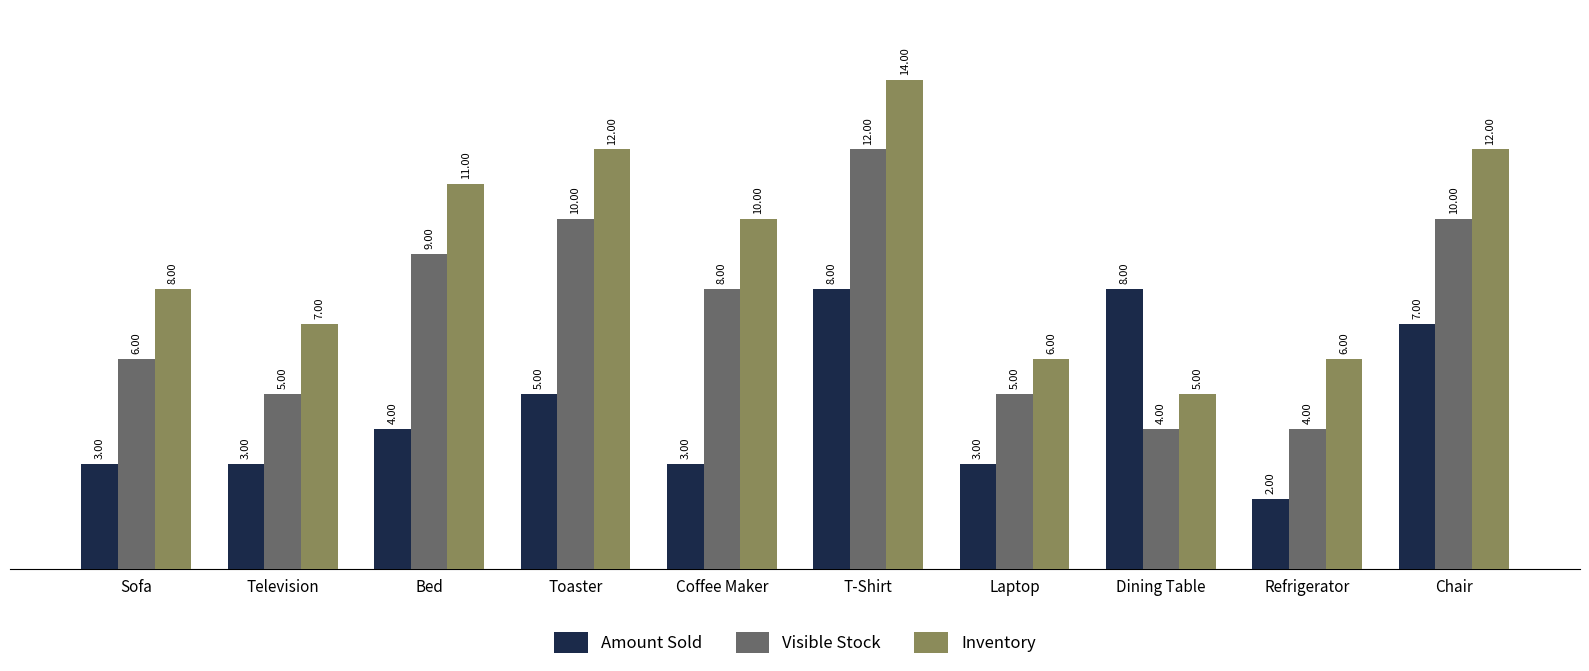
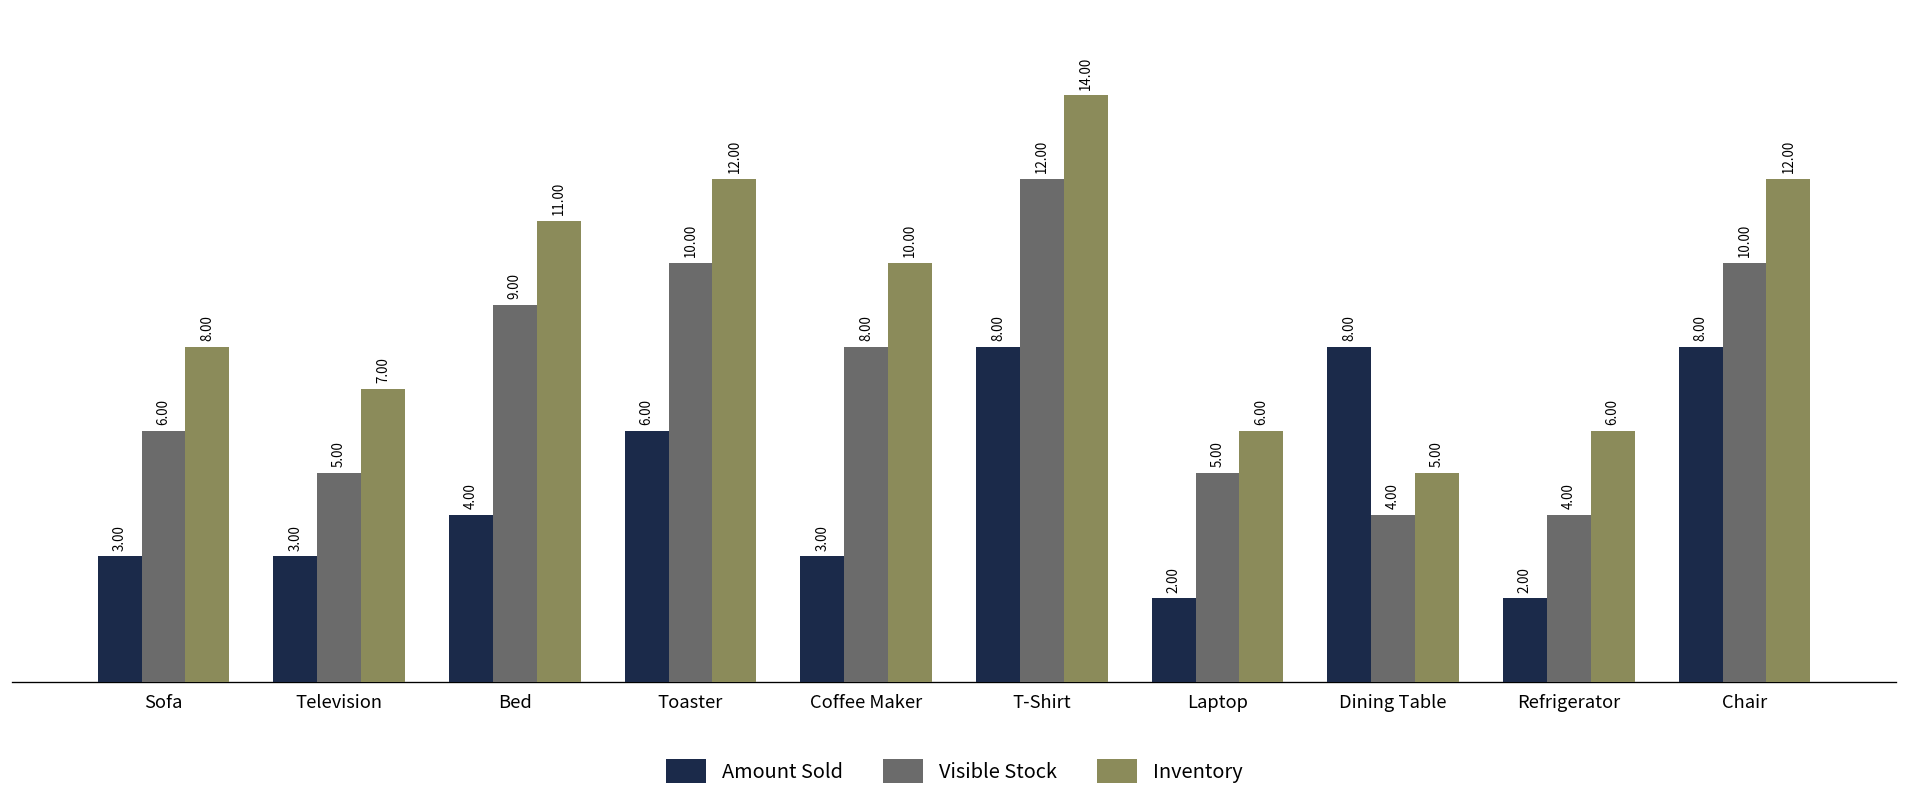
  {
    "Amount Sold": {
      "Sofa": 3.00,
      "Television": 3.00,
      "Bed": 4.00,
-     "Toaster": 5.00,
+     "Toaster": 6.00,
      "Coffee Maker": 3.00,
      "T-Shirt": 8.00,
-     "Laptop": 3.00,
+     "Laptop": 2.00,
      "Dining Table": 8.00,
      "Refrigerator": 2.00,
-     "Chair": 7.00
+     "Chair": 8.00
    }
  }
